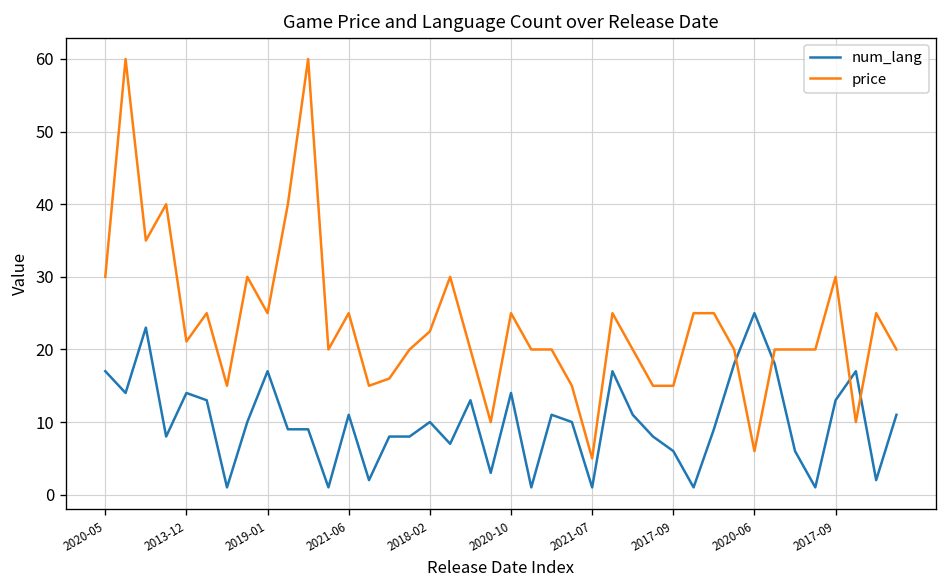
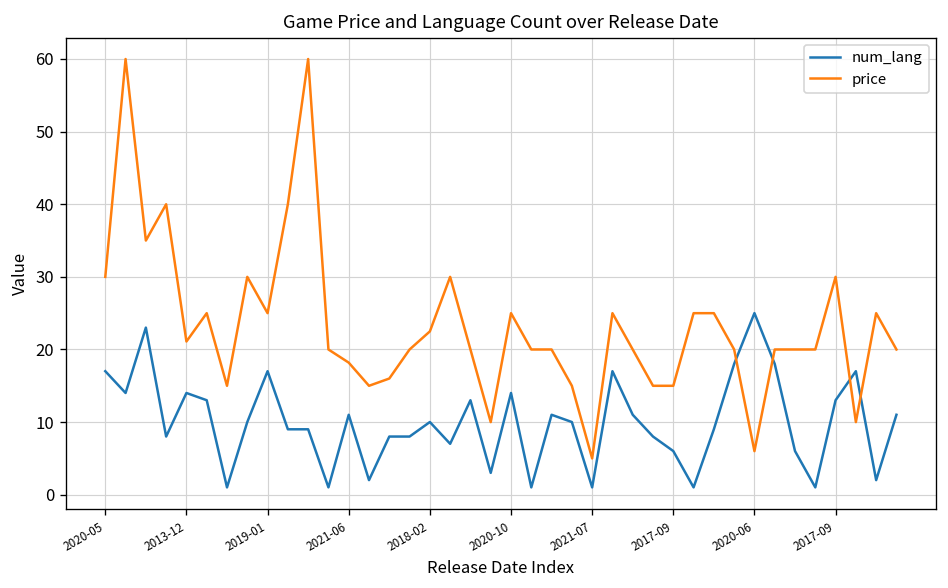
  {
    "num_lang": {
      "2020-05": 17,
      "2013-12": 14,
      "2019-01": 17,
      "2021-06": 11,
      "2018-02": 10,
      "2020-10": 14,
      "2021-07": 1,
      "2020-06": 25
    },
    "price": {
      "2020-05": 30,
      "2013-12": 21,
      "2019-01": 25,
-     "2021-06": 25,
+     "2021-06": 18,
      "2018-02": 22,
      "2020-10": 25,
      "2021-07": 5,
      "2020-06": 6
    }
  }
